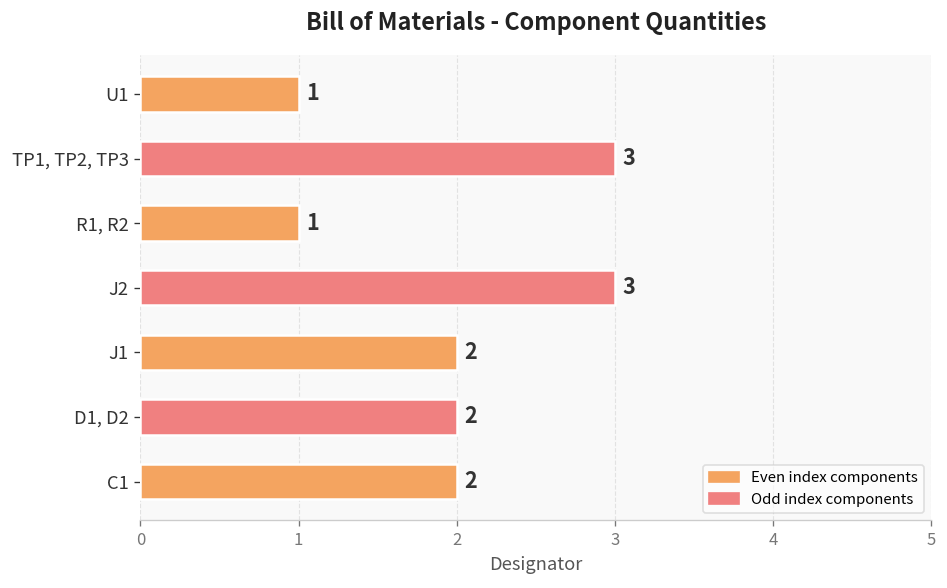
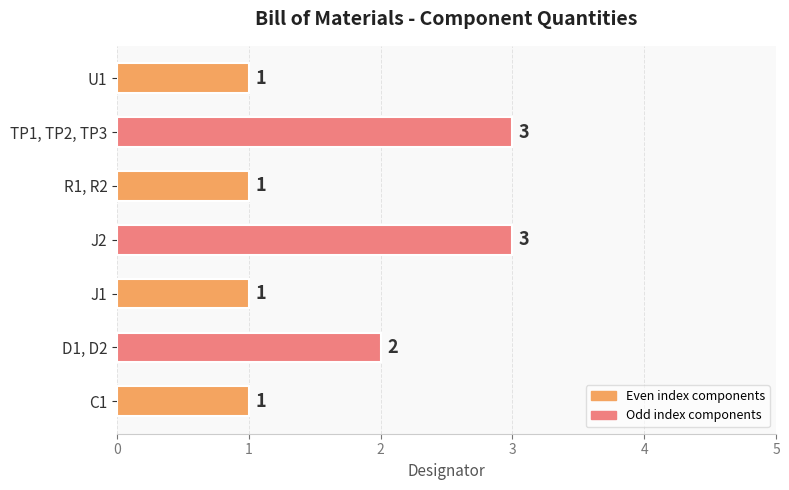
  {
    "U1": 1,
    "TP1, TP2, TP3": 3,
    "R1, R2": 1,
    "J2": 3,
-   "J1": 2,
+   "J1": 1,
    "D1, D2": 2,
-   "C1": 2
+   "C1": 1
  }
